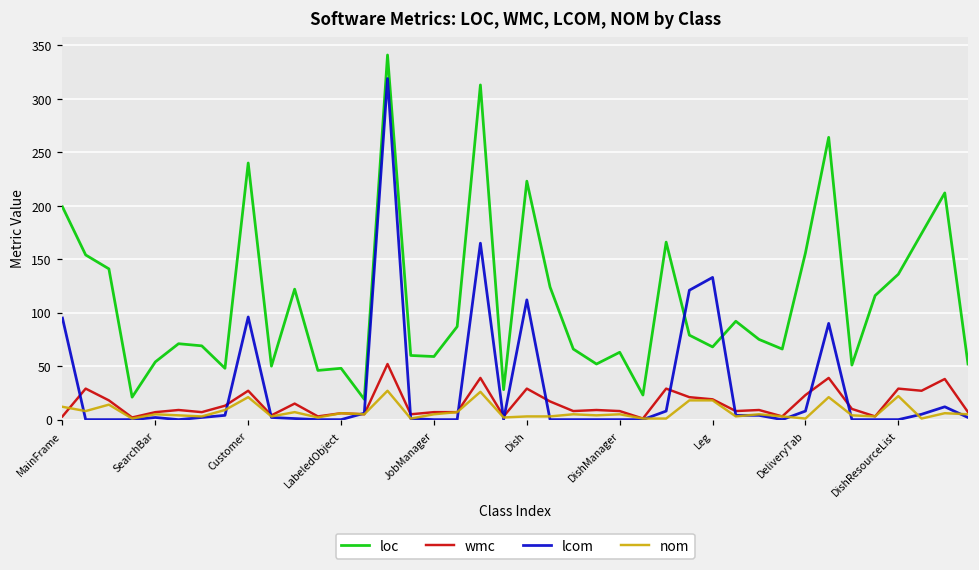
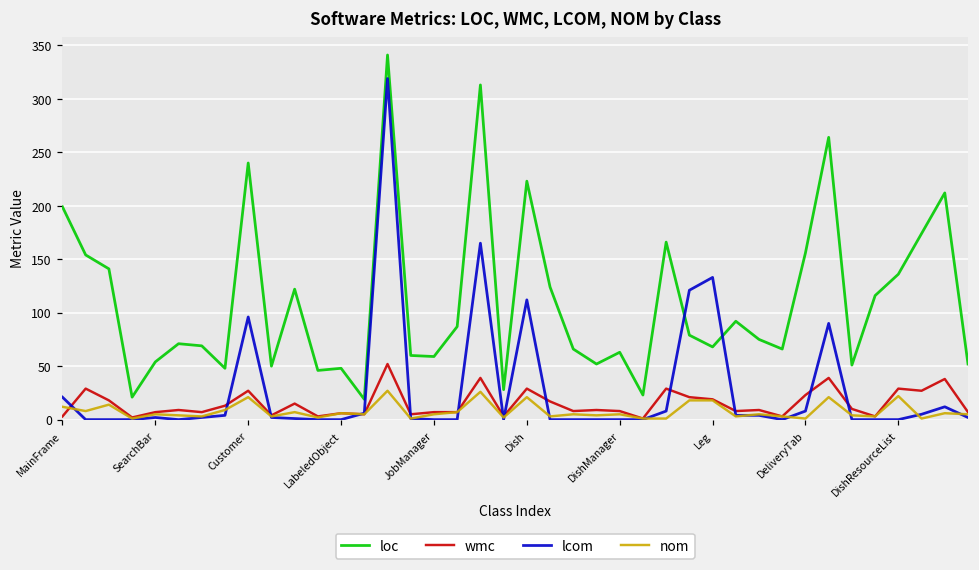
  {
    "loc": {
      "MainFrame": 200,
      "SearchBar": 50,
      "Customer": 240,
      "LabeledObject": 50,
      "JobManager": 60,
      "Dish": 220,
      "DishManager": 60,
      "Leg": 70,
      "DeliveryTab": 160,
      "DishResourceList": 140
    },
    "wmc": {
      "MainFrame": 0,
      "Customer": 30,
      "Dish": 30,
      "DishManager": 10,
      "DeliveryTab": 20,
      "DishResourceList": 30
    },
    "lcom": {
-     "MainFrame": 100,
+     "MainFrame": 20,
      "SearchBar": 0,
      "Customer": 100,
      "LabeledObject": 0,
      "JobManager": 0,
      "Dish": 110,
      "DishManager": 0,
      "Leg": 130,
      "DeliveryTab": 10,
      "DishResourceList": 0
    },
    "nom": {
      "MainFrame": 10,
      "Customer": 20,
-     "Dish": 0,
+     "Dish": 20,
      "DishManager": 10,
      "DeliveryTab": 0,
      "DishResourceList": 20
    }
  }
